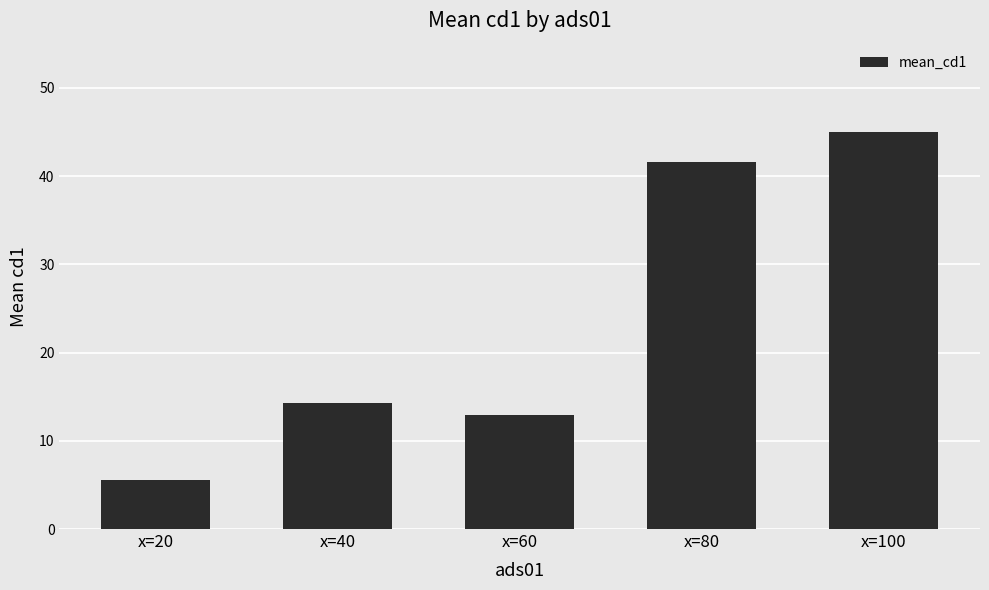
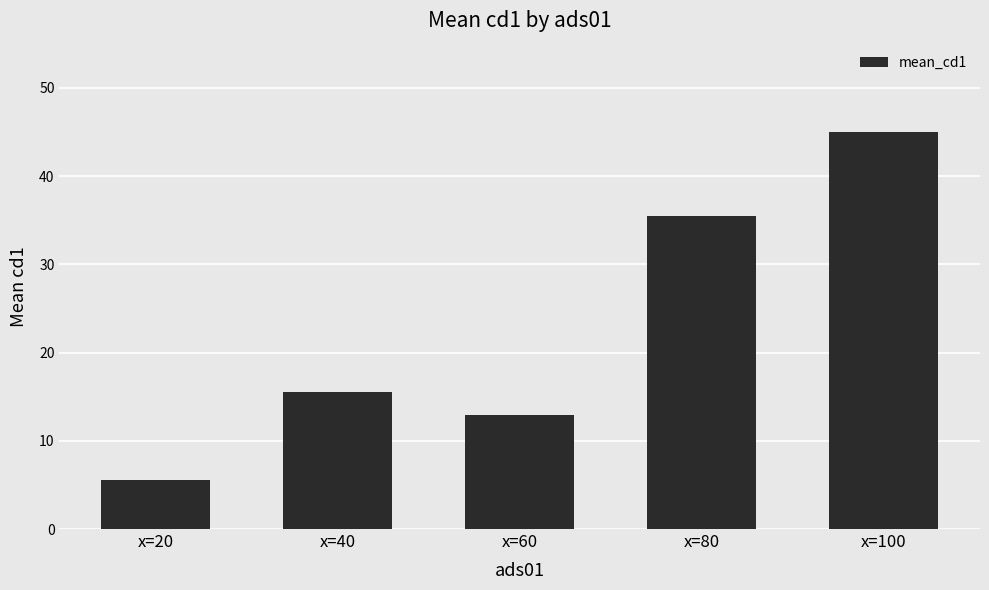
  {
    "x=20": 6,
-   "x=40": 14,
+   "x=40": 16,
    "x=60": 13,
-   "x=80": 42,
+   "x=80": 36,
    "x=100": 45
  }
